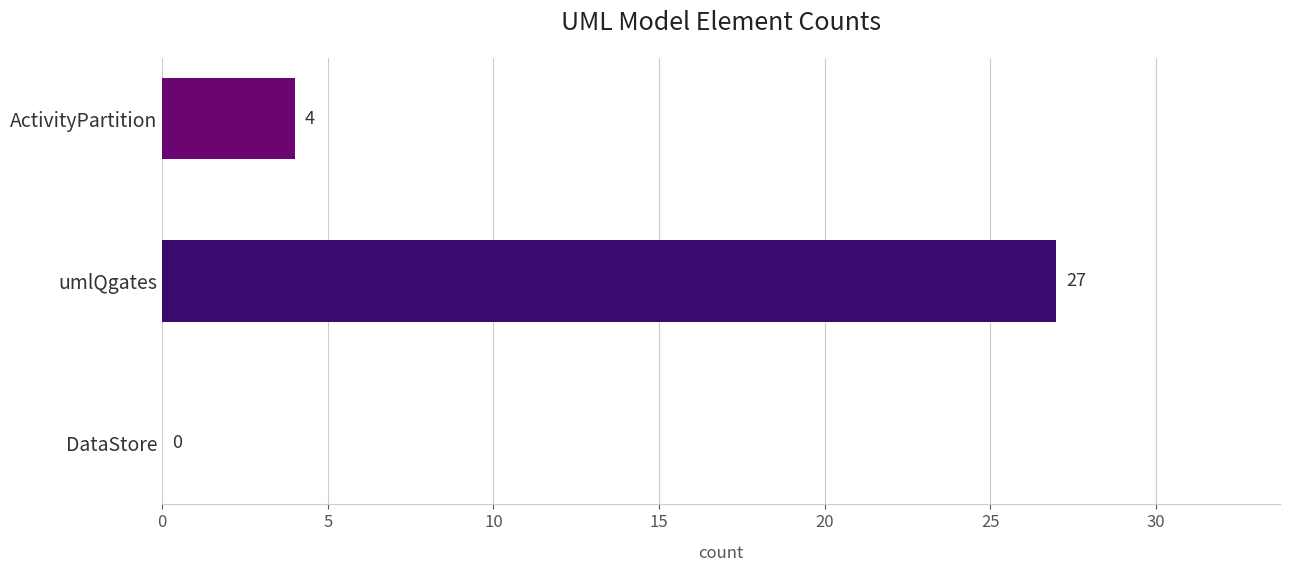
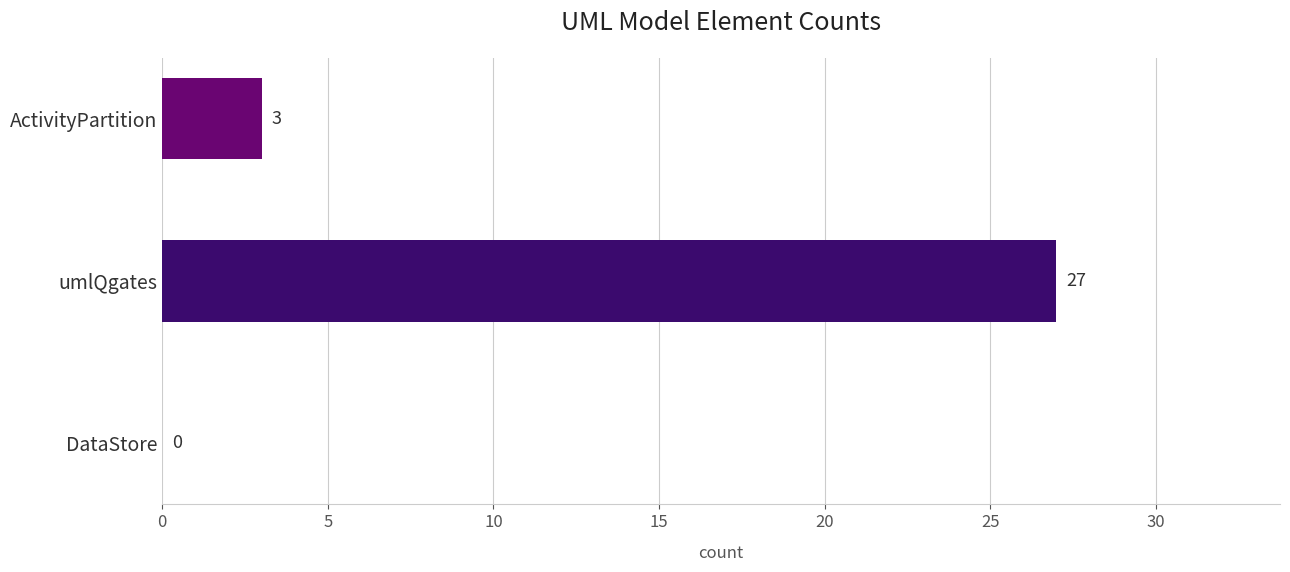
  {
-   "ActivityPartition": 4,
+   "ActivityPartition": 3,
    "umlQgates": 27,
    "DataStore": 0
  }
